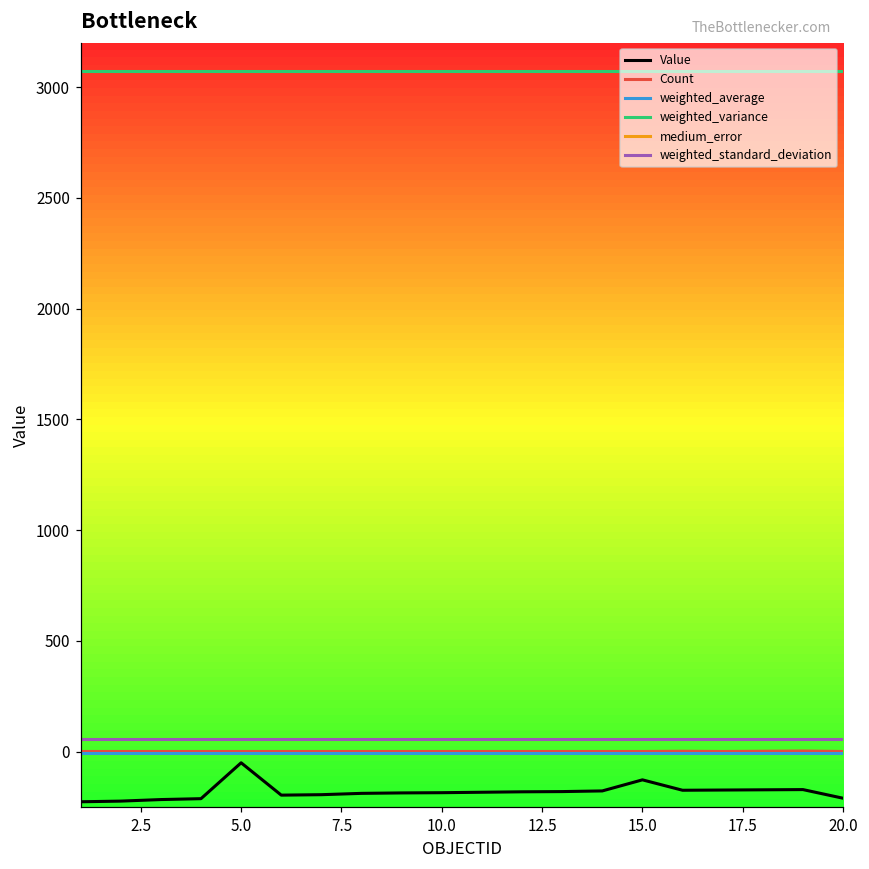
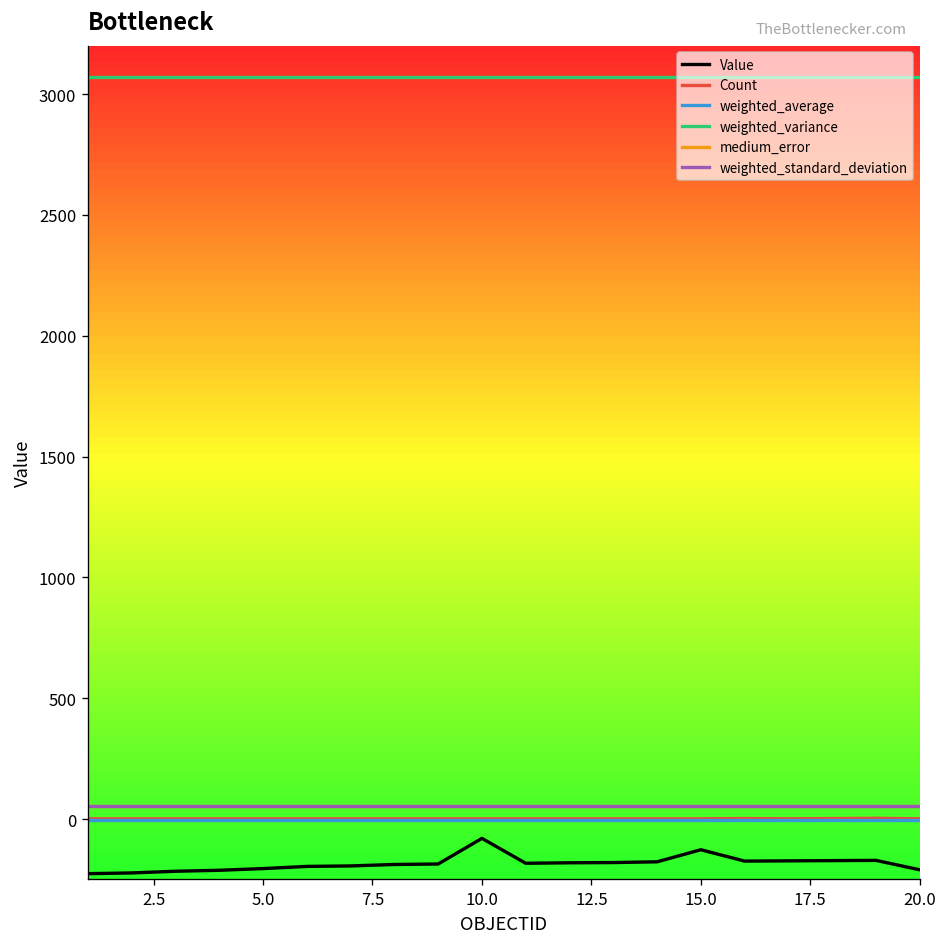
  {
    "Value": {
-     "5.0": -50,
-     "10.0": -190,
+     "5.0": -210,
+     "10.0": -80,
      "15.0": -130,
      "20.0": -210
    },
    "weighted_variance": {
      "5.0": 3070,
      "10.0": 3070,
      "20.0": 3070
    },
    "weighted_standard_deviation": {
      "5.0": 60,
      "10.0": 60,
      "15.0": 60,
      "20.0": 60
    }
  }
